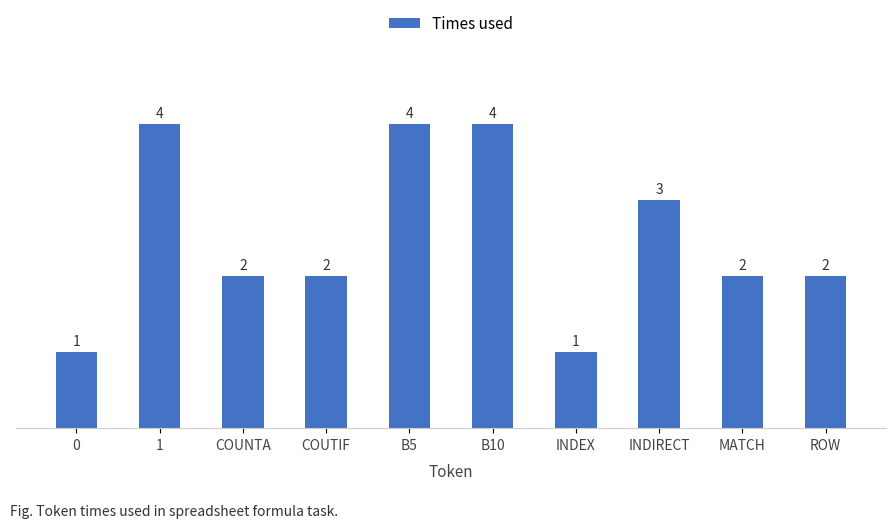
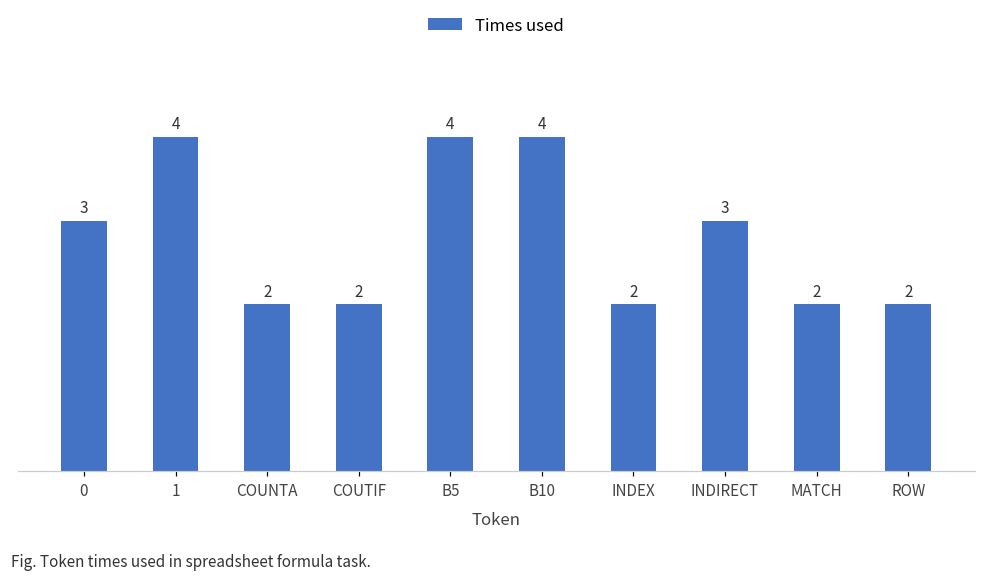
  {
-   "0": 1,
+   "0": 3,
    "1": 4,
    "COUNTA": 2,
    "COUTIF": 2,
    "B5": 4,
    "B10": 4,
-   "INDEX": 1,
+   "INDEX": 2,
    "INDIRECT": 3,
    "MATCH": 2,
    "ROW": 2
  }
